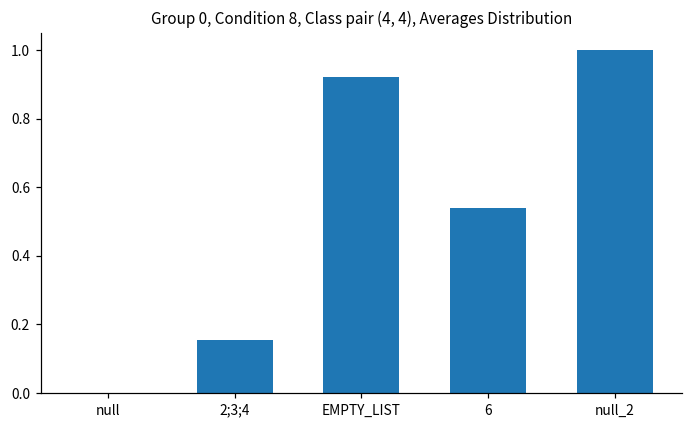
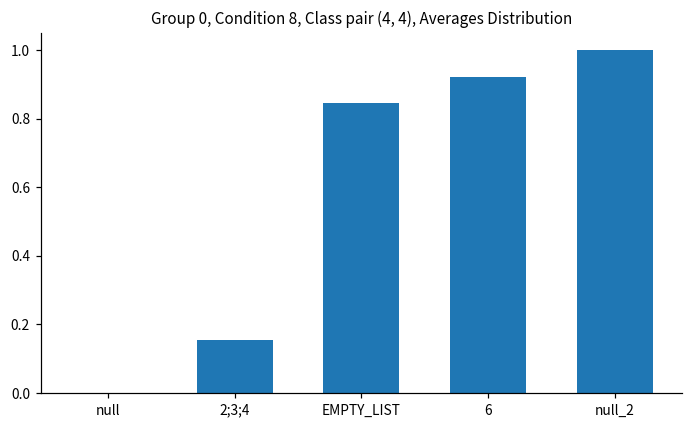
  {
    "null": 0.00,
    "2;3;4": 0.15,
-   "EMPTY_LIST": 0.92,
-   "6": 0.54,
+   "EMPTY_LIST": 0.85,
+   "6": 0.92,
    "null_2": 1.00
  }
